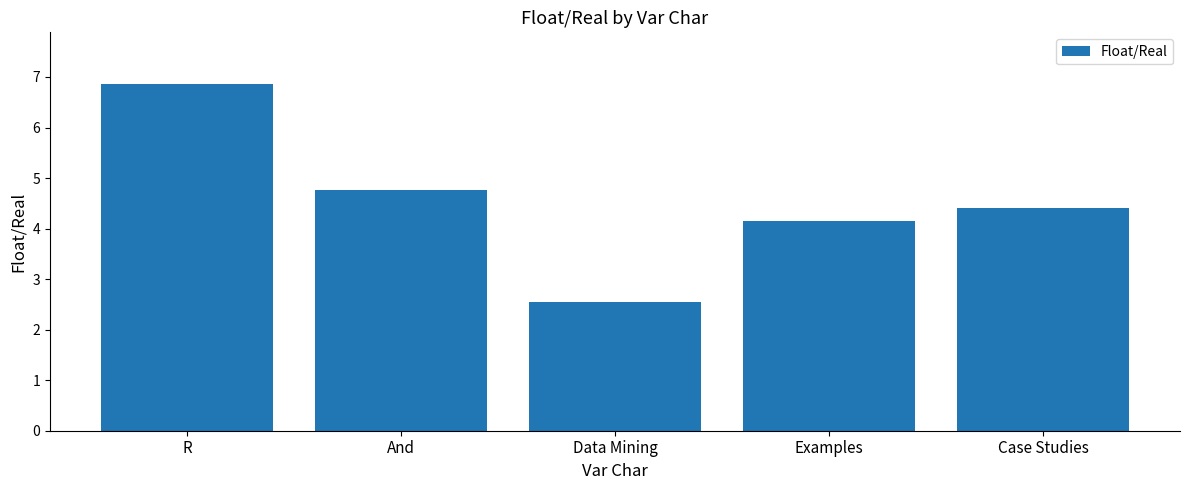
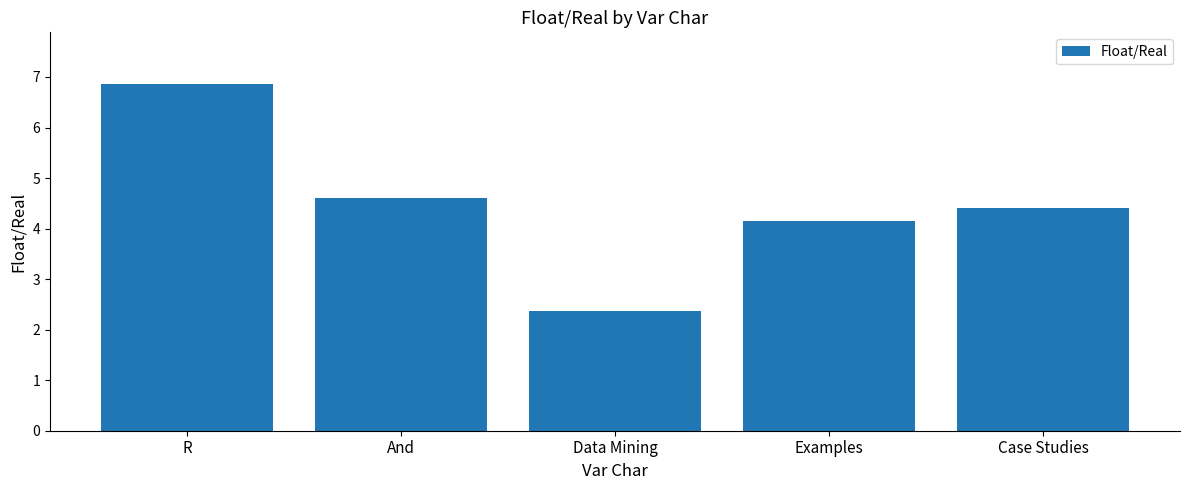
  {
    "R": 6.9,
-   "And": 4.8,
-   "Data Mining": 2.5,
+   "And": 4.6,
+   "Data Mining": 2.4,
    "Examples": 4.2,
    "Case Studies": 4.4
  }
